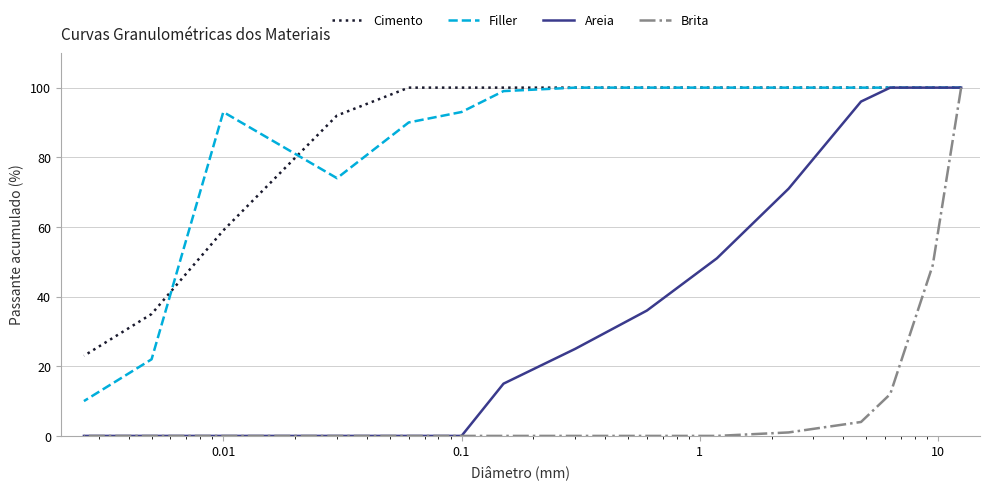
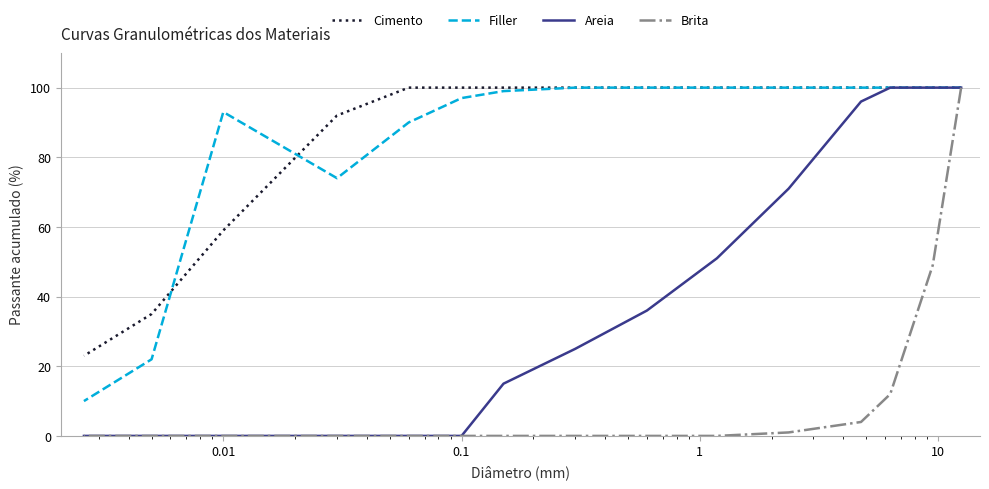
  {
    "Cimento": {
      "0.01": 59,
      "0.1": 100
    },
    "Filler": {
      "0.01": 93,
-     "0.1": 93
+     "0.1": 97
    }
  }
